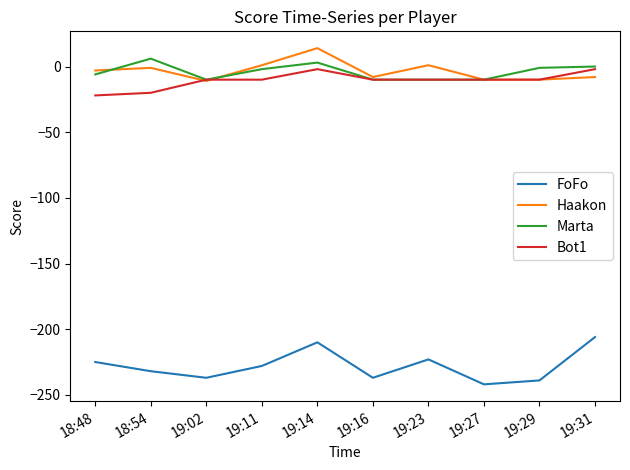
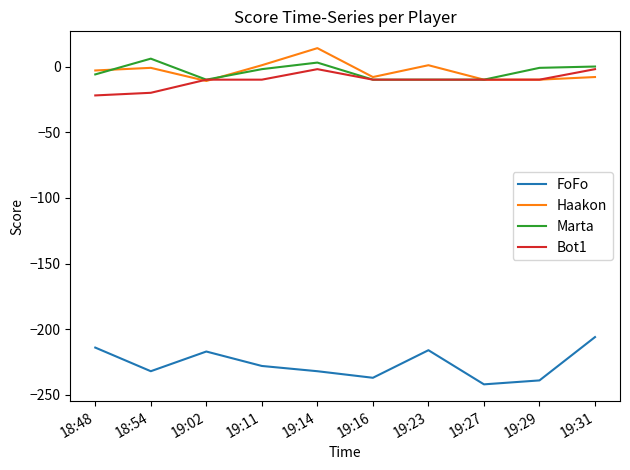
  {
    "FoFo": {
-     "18:48": -225,
+     "18:48": -214,
      "18:54": -232,
-     "19:02": -237,
+     "19:02": -217,
      "19:11": -228,
-     "19:14": -210,
+     "19:14": -232,
      "19:16": -237,
-     "19:23": -223,
+     "19:23": -216,
      "19:27": -242,
      "19:29": -239,
      "19:31": -206
    },
    "Haakon": {
      "18:48": -3,
      "18:54": -1,
      "19:11": 1,
      "19:14": 14,
      "19:16": -8,
      "19:23": 1,
      "19:31": -8
    },
    "Marta": {
      "18:48": -6,
      "18:54": 6,
      "19:11": -2,
      "19:14": 3,
      "19:29": -1,
      "19:31": 0
    },
    "Bot1": {
      "18:48": -22,
      "18:54": -20,
      "19:11": -10,
      "19:14": -2,
      "19:31": -2
    }
  }
